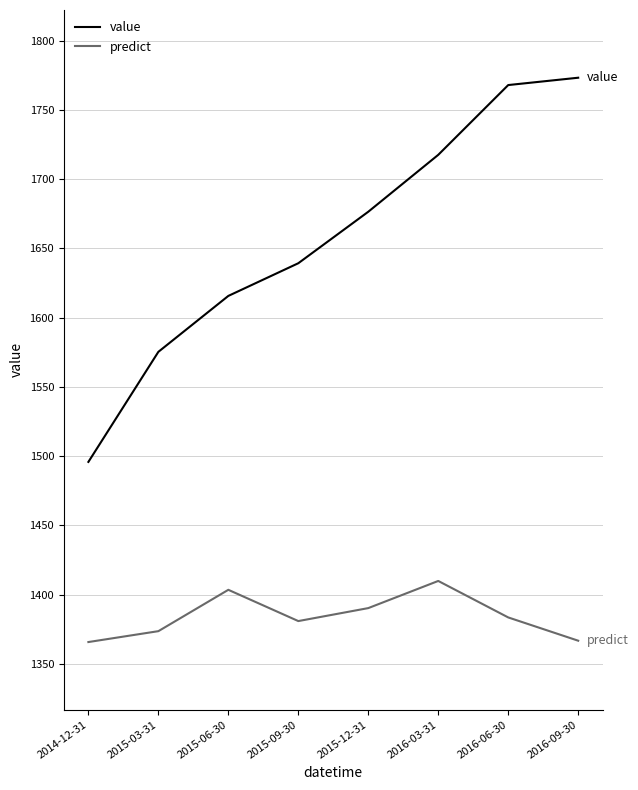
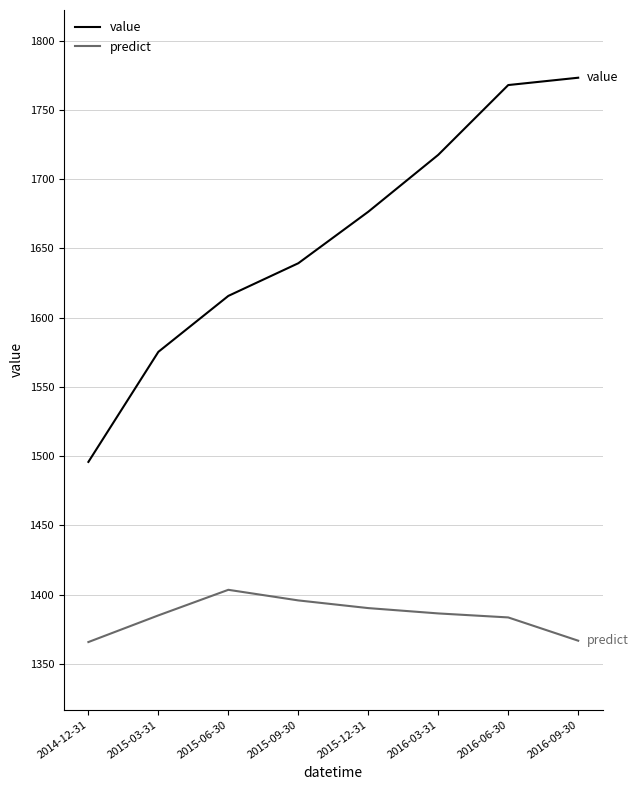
  {
    "value": {
      "2014-12-31": 1496,
      "2015-03-31": 1575,
      "2015-06-30": 1616,
      "2015-09-30": 1639,
      "2015-12-31": 1677,
      "2016-03-31": 1718,
      "2016-06-30": 1768,
      "2016-09-30": 1773
    },
    "predict": {
      "2014-12-31": 1366,
-     "2015-03-31": 1374,
+     "2015-03-31": 1385,
      "2015-06-30": 1403,
-     "2015-09-30": 1381,
+     "2015-09-30": 1396,
      "2015-12-31": 1390,
-     "2016-03-31": 1410,
+     "2016-03-31": 1386,
      "2016-06-30": 1383,
      "2016-09-30": 1367
    }
  }
